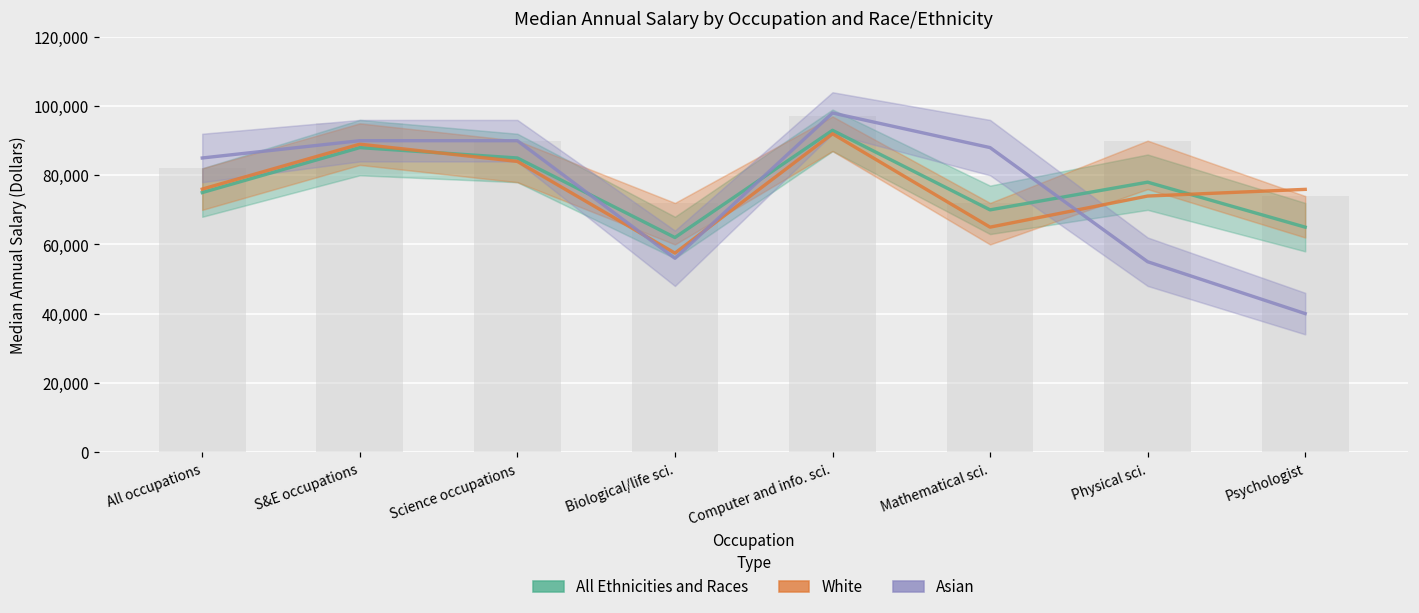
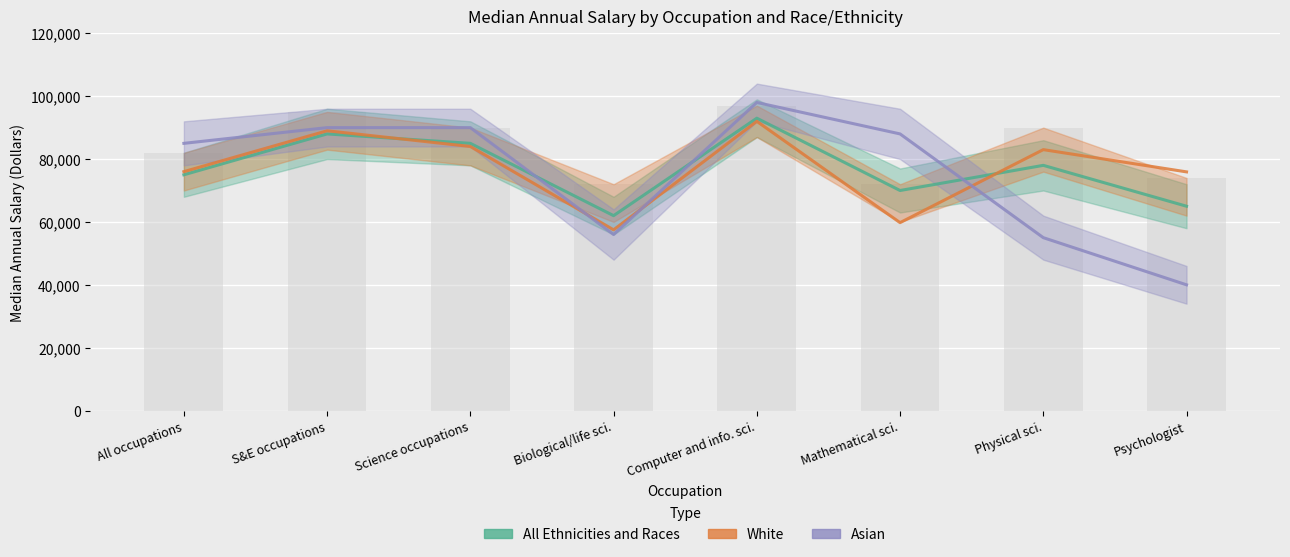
  {
    "White": {
      "All occupations": "76,000",
      "S&E occupations": "89,000",
      "Science occupations": "84,000",
      "Biological/life sci.": "57,000",
      "Computer and info. sci.": "92,000",
-     "Mathematical sci.": "65,000",
-     "Physical sci.": "74,000",
+     "Mathematical sci.": "60,000",
+     "Physical sci.": "83,000",
      "Psychologist": "76,000"
    }
  }
